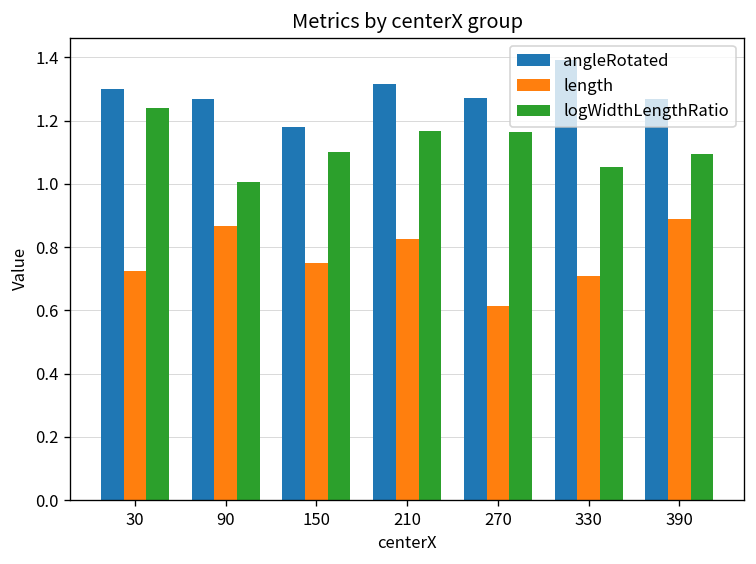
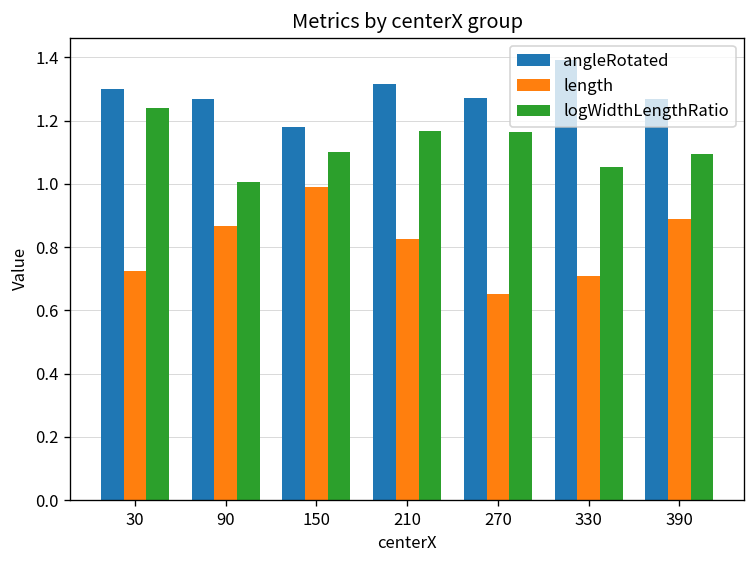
  {
    "angleRotated": {
      "30": 1.30,
      "90": 1.27,
      "150": 1.18,
      "210": 1.32,
      "270": 1.27
    },
    "length": {
      "30": 0.73,
      "90": 0.87,
-     "150": 0.75,
+     "150": 0.99,
      "210": 0.83,
-     "270": 0.61,
+     "270": 0.65,
      "330": 0.71,
      "390": 0.89
    },
    "logWidthLengthRatio": {
      "30": 1.24,
      "90": 1.01,
      "150": 1.10,
      "210": 1.17,
      "270": 1.16,
      "330": 1.05,
      "390": 1.09
    }
  }
